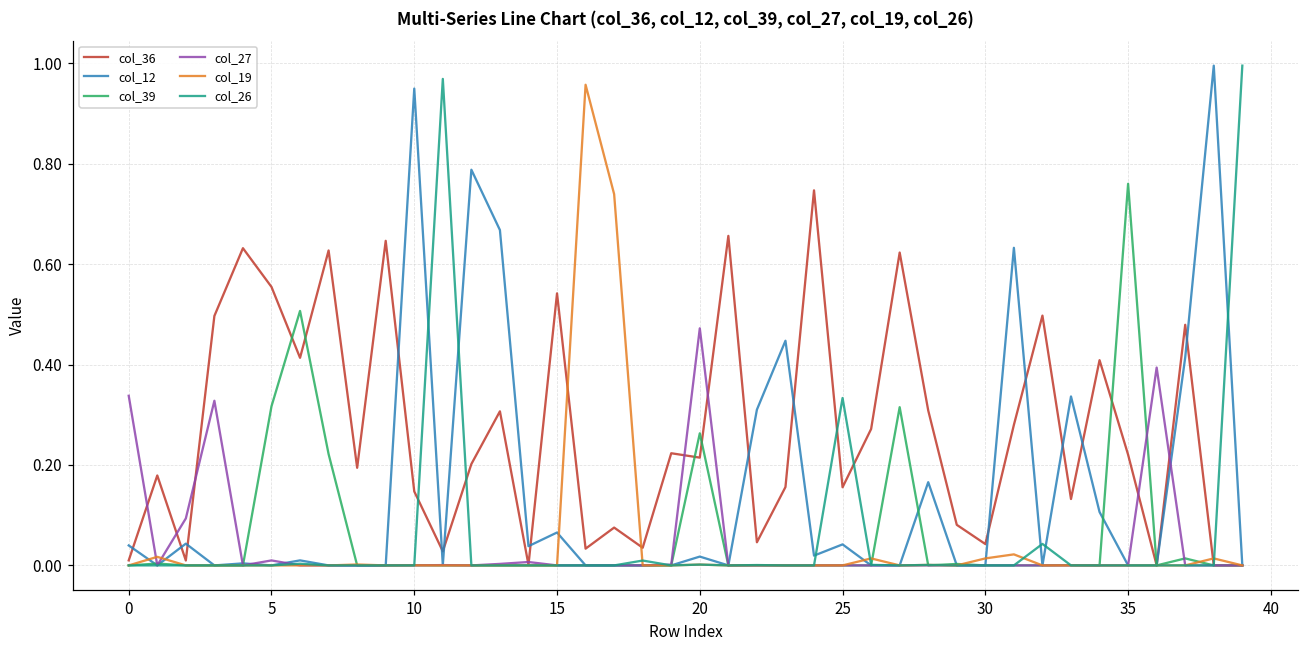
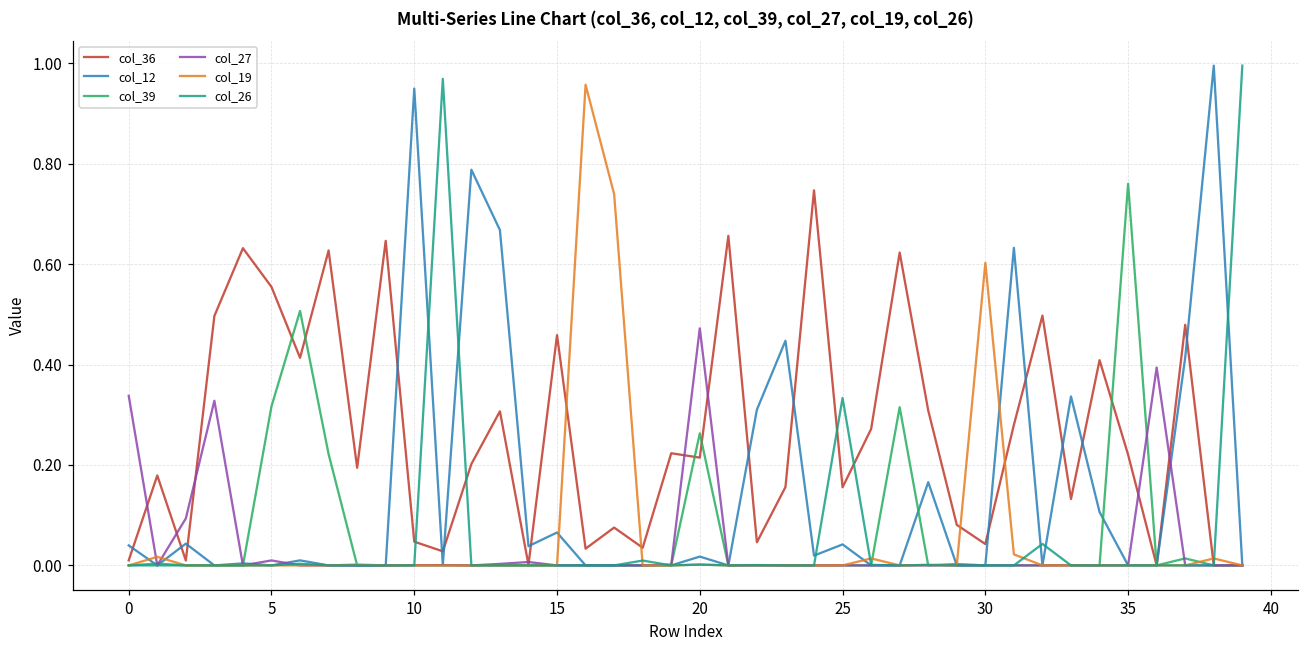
  {
    "col_36": {
      "0": 0.01,
      "5": 0.55,
-     "10": 0.15,
-     "15": 0.54,
+     "10": 0.05,
+     "15": 0.46,
      "20": 0.21,
      "25": 0.16,
      "30": 0.04,
      "35": 0.22
    },
    "col_12": {
      "0": 0.04,
      "10": 0.95,
      "15": 0.07,
      "20": 0.02,
      "25": 0.04
    },
    "col_27": {
      "0": 0.34,
      "5": 0.01,
      "20": 0.47
    },
    "col_19": {
-     "30": 0.01
+     "30": 0.60
    }
  }
